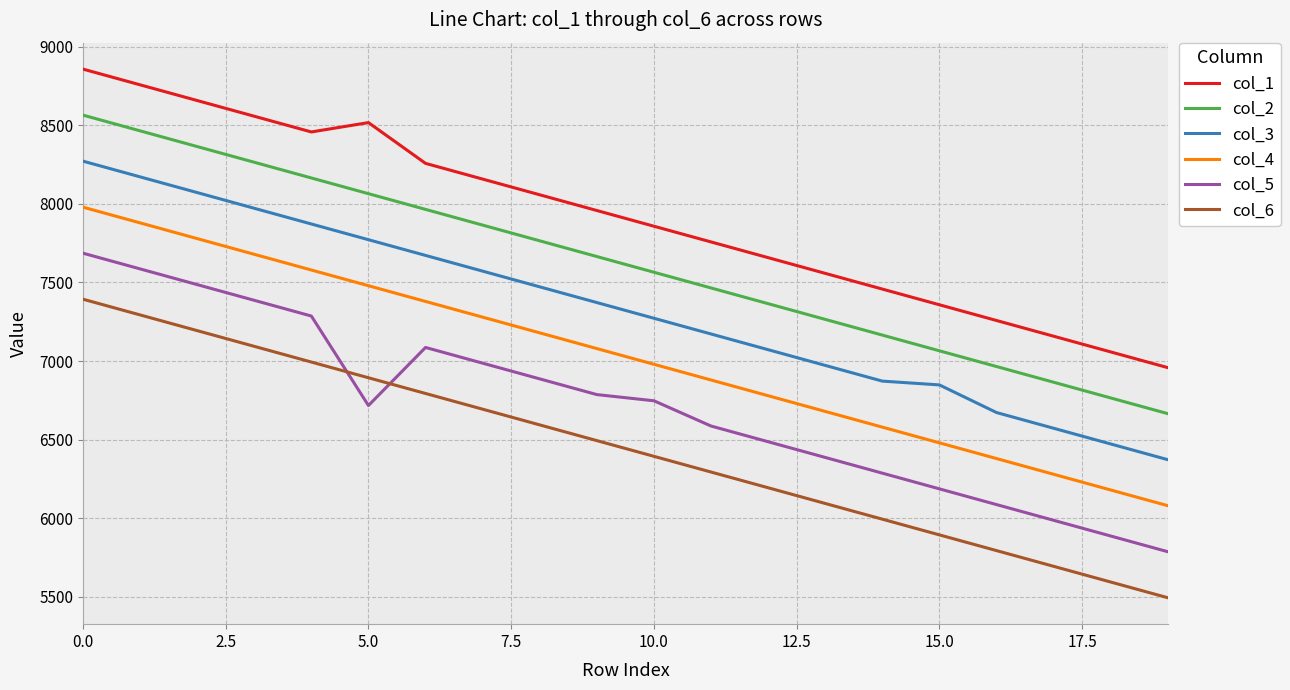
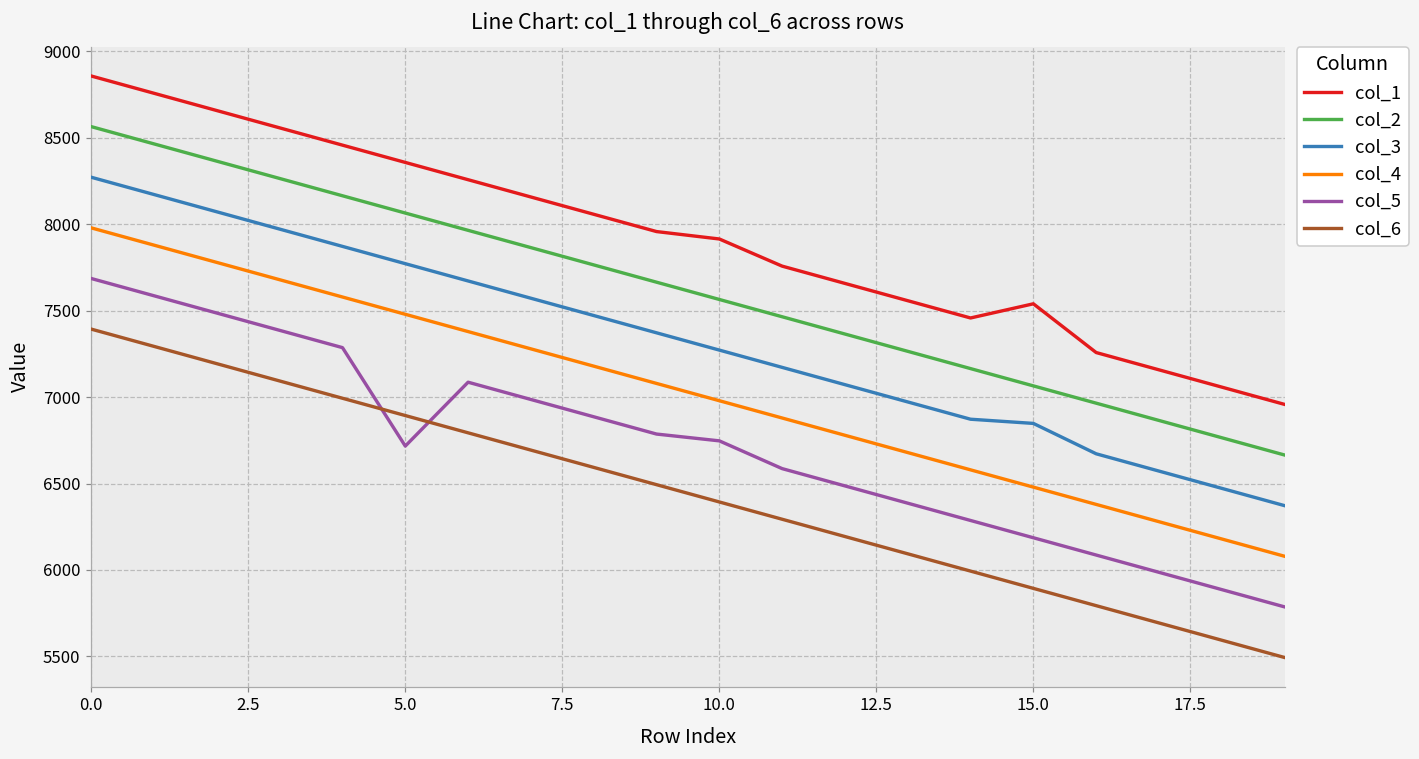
  {
    "col_1": {
      "0.0": 8860,
-     "5.0": 8520,
-     "10.0": 7860,
-     "15.0": 7360
+     "5.0": 8360,
+     "10.0": 7910,
+     "15.0": 7540
    },
    "col_2": {
      "0.0": 8570,
      "5.0": 8070,
      "10.0": 7570,
      "15.0": 7070
    },
    "col_3": {
      "0.0": 8270,
      "5.0": 7770,
      "10.0": 7270,
      "15.0": 6850
    },
    "col_4": {
      "0.0": 7980,
      "5.0": 7480,
      "10.0": 6980,
      "15.0": 6480
    },
    "col_5": {
      "0.0": 7690,
      "5.0": 6720,
      "10.0": 6750,
      "15.0": 6190
    },
    "col_6": {
      "0.0": 7390,
      "5.0": 6890,
      "10.0": 6390,
      "15.0": 5890
    }
  }
